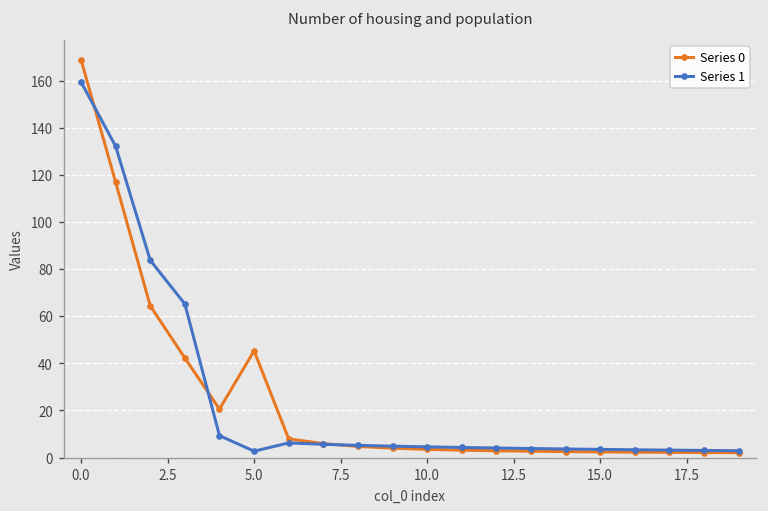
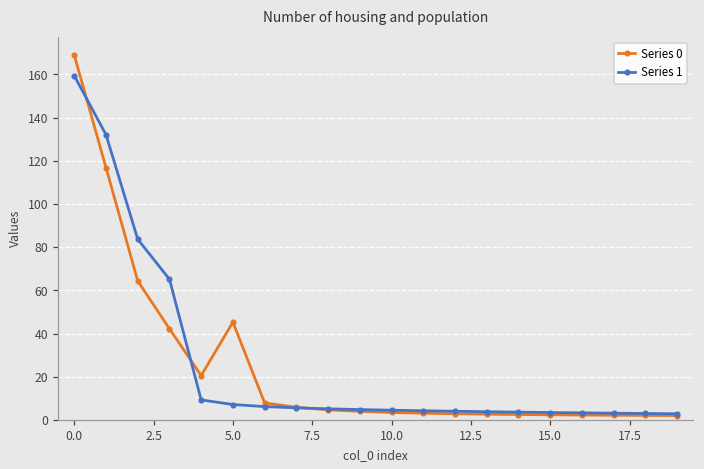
  {
    "Series 0": {
      "0.0": 169,
      "5.0": 45
    },
    "Series 1": {
      "0.0": 159,
-     "5.0": 3
+     "5.0": 7
    }
  }
